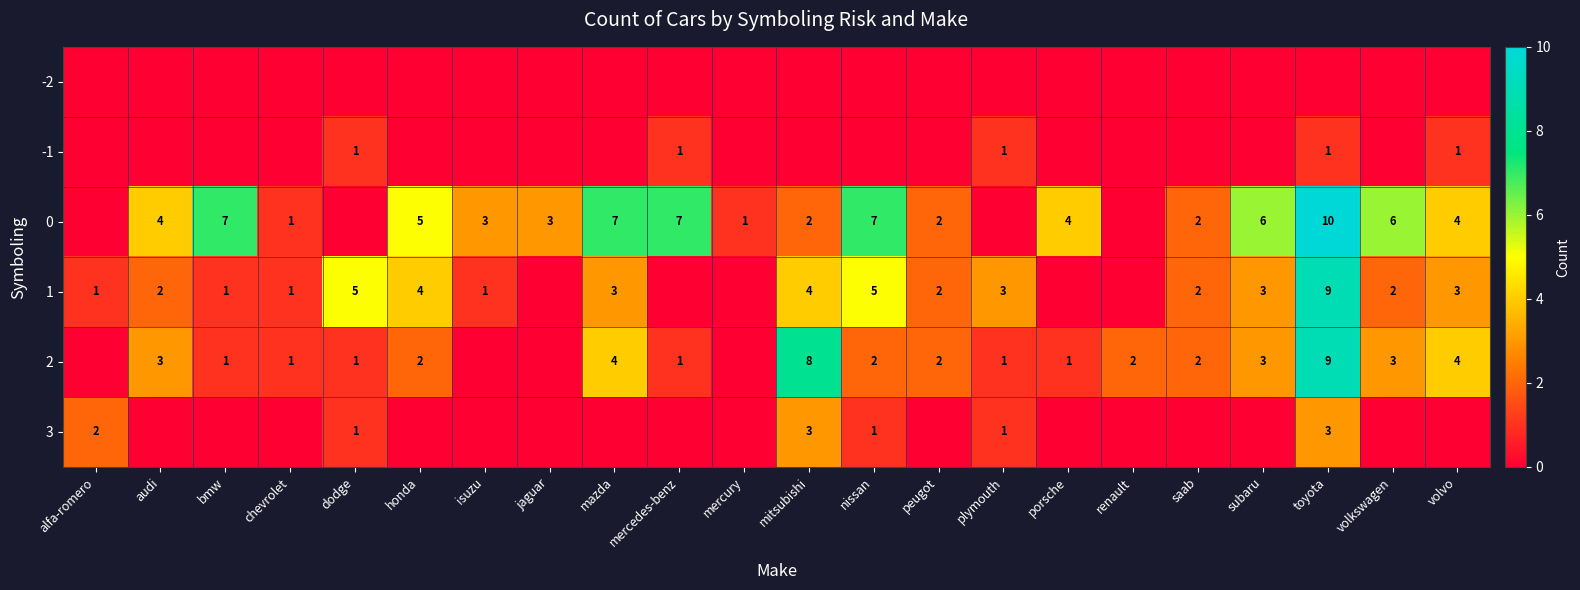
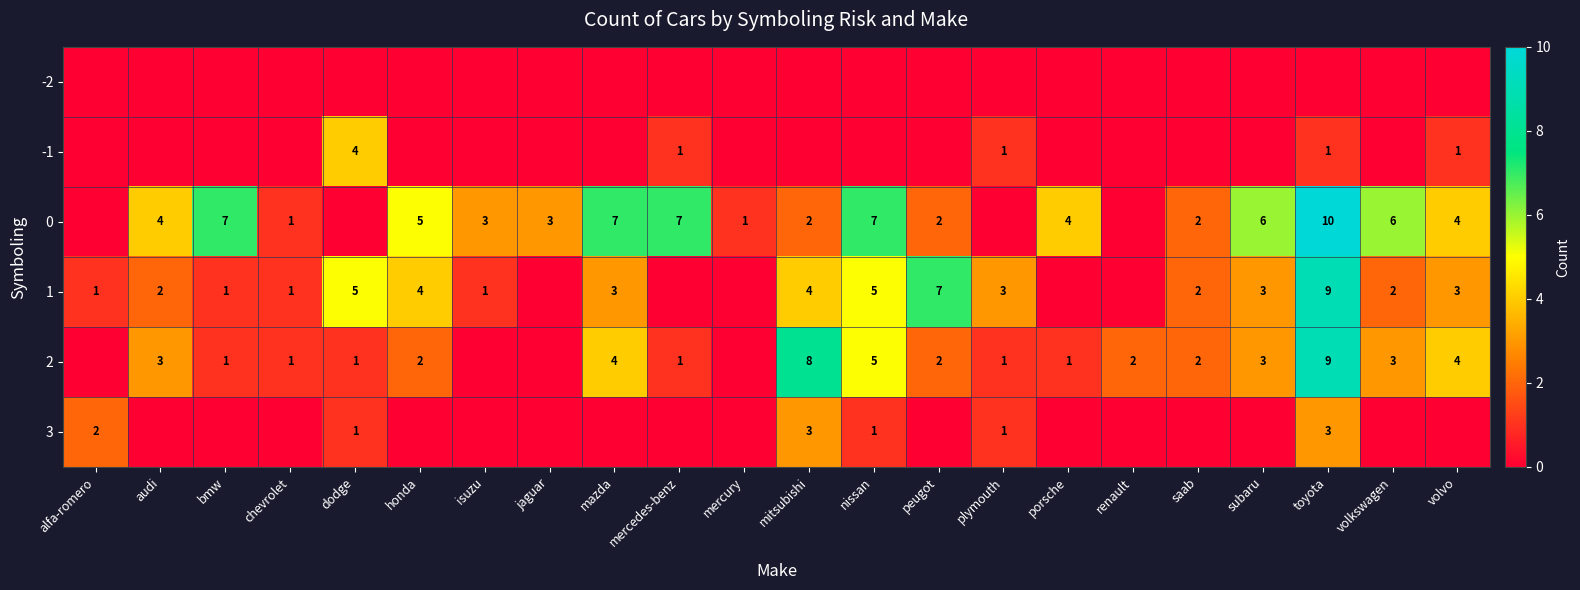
  {
    "-1": {
-     "dodge": 1,
+     "dodge": 4,
      "mercedes-benz": 1,
      "plymouth": 1,
      "toyota": 1,
      "volvo": 1
    },
    "0": {
      "audi": 4,
      "bmw": 7,
      "chevrolet": 1,
      "honda": 5,
      "isuzu": 3,
      "jaguar": 3,
      "mazda": 7,
      "mercedes-benz": 7,
      "mercury": 1,
      "mitsubishi": 2,
      "nissan": 7,
      "peugot": 2,
      "porsche": 4,
      "saab": 2,
      "subaru": 6,
      "toyota": 10,
      "volkswagen": 6,
      "volvo": 4
    },
    "1": {
      "alfa-romero": 1,
      "audi": 2,
      "bmw": 1,
      "chevrolet": 1,
      "dodge": 5,
      "honda": 4,
      "isuzu": 1,
      "mazda": 3,
      "mitsubishi": 4,
      "nissan": 5,
-     "peugot": 2,
+     "peugot": 7,
      "plymouth": 3,
      "saab": 2,
      "subaru": 3,
      "toyota": 9,
      "volkswagen": 2,
      "volvo": 3
    },
    "2": {
      "audi": 3,
      "bmw": 1,
      "chevrolet": 1,
      "dodge": 1,
      "honda": 2,
      "mazda": 4,
      "mercedes-benz": 1,
      "mitsubishi": 8,
-     "nissan": 2,
+     "nissan": 5,
      "peugot": 2,
      "plymouth": 1,
      "porsche": 1,
      "renault": 2,
      "saab": 2,
      "subaru": 3,
      "toyota": 9,
      "volkswagen": 3,
      "volvo": 4
    },
    "3": {
      "alfa-romero": 2,
      "dodge": 1,
      "mitsubishi": 3,
      "nissan": 1,
      "plymouth": 1,
      "toyota": 3
    }
  }
